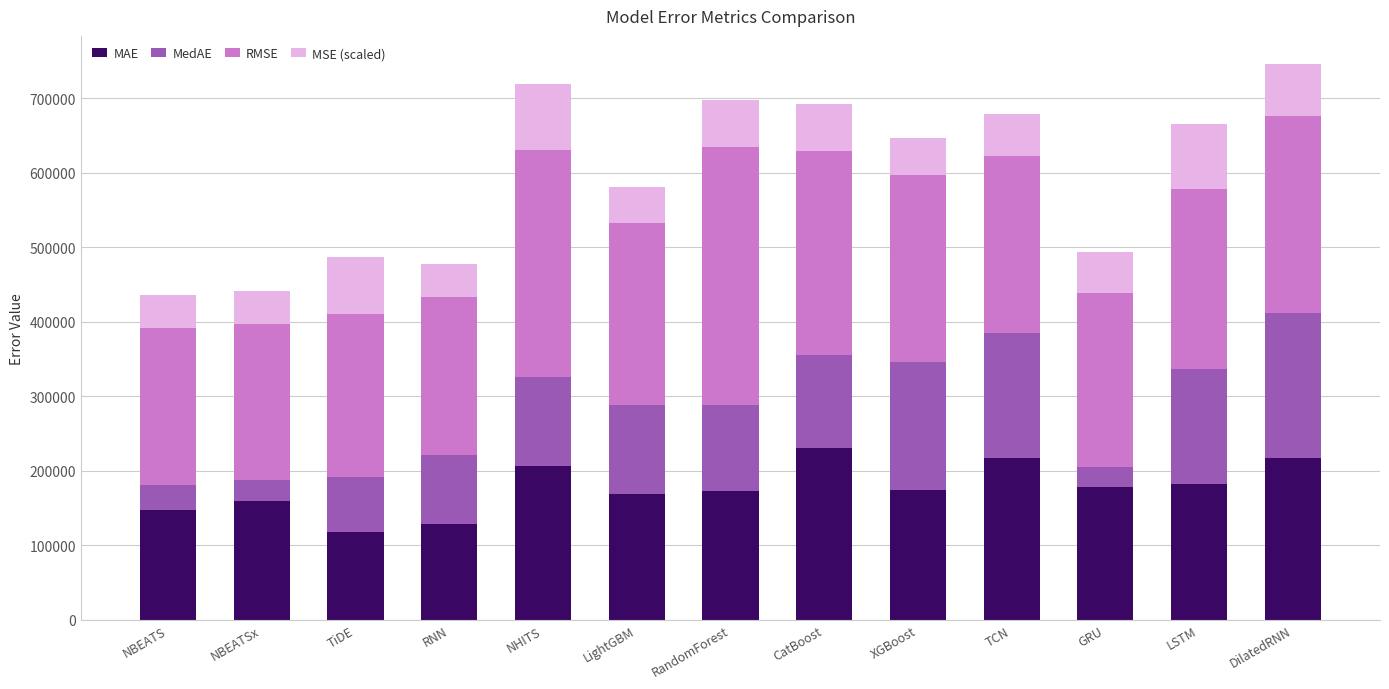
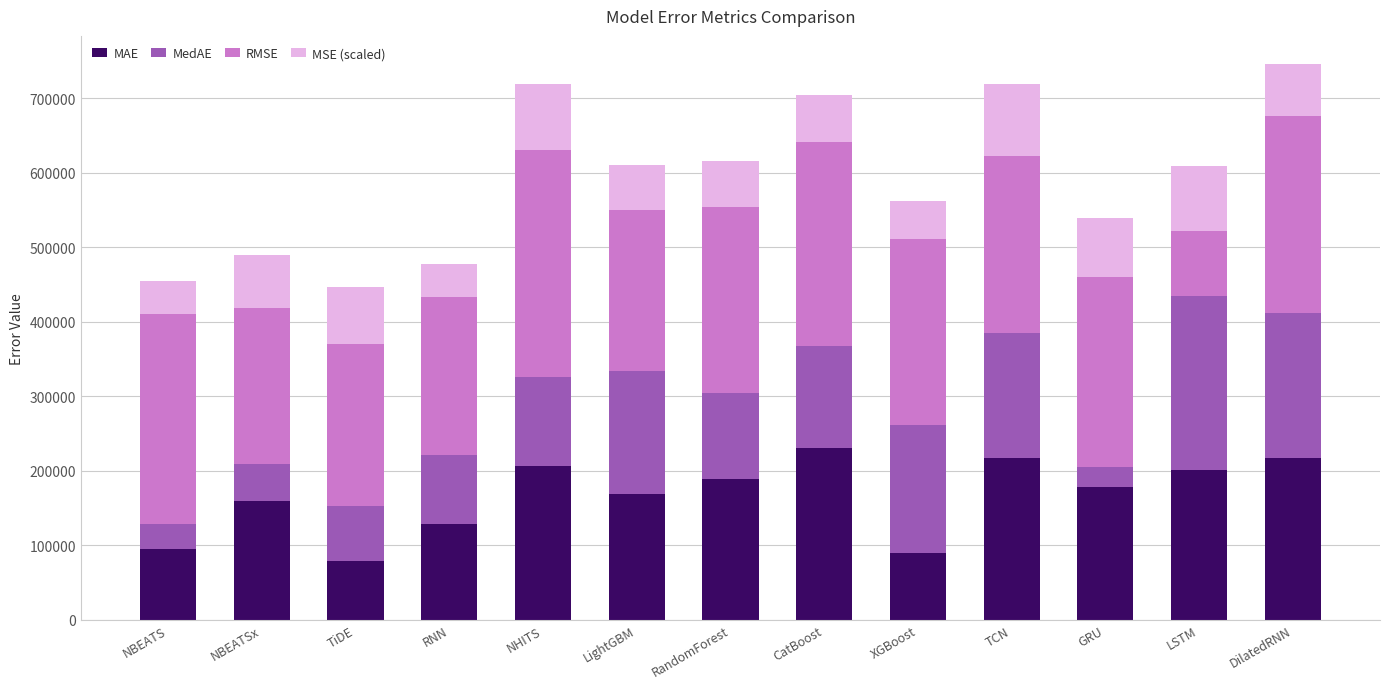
  {
    "MAE": {
-     "NBEATS": 150000,
+     "NBEATS": 90000,
      "NBEATSx": 160000,
-     "TiDE": 120000,
+     "TiDE": 80000,
      "RNN": 130000,
      "NHITS": 210000,
      "LightGBM": 170000,
-     "RandomForest": 170000,
+     "RandomForest": 190000,
      "CatBoost": 230000,
-     "XGBoost": 170000,
+     "XGBoost": 90000,
      "TCN": 220000,
      "GRU": 180000,
-     "LSTM": 180000,
+     "LSTM": 200000,
      "DilatedRNN": 220000
    },
    "MedAE": {
      "NBEATS": 30000,
-     "NBEATSx": 30000,
+     "NBEATSx": 50000,
      "TiDE": 70000,
      "RNN": 90000,
      "NHITS": 120000,
-     "LightGBM": 120000,
+     "LightGBM": 170000,
      "RandomForest": 120000,
-     "CatBoost": 120000,
+     "CatBoost": 140000,
      "XGBoost": 170000,
      "TCN": 170000,
      "GRU": 30000,
-     "LSTM": 150000,
+     "LSTM": 230000,
      "DilatedRNN": 200000
    },
    "RMSE": {
-     "NBEATS": 210000,
+     "NBEATS": 280000,
      "NBEATSx": 210000,
      "TiDE": 220000,
      "RNN": 210000,
      "NHITS": 310000,
-     "LightGBM": 240000,
-     "RandomForest": 350000,
+     "LightGBM": 220000,
+     "RandomForest": 250000,
      "CatBoost": 270000,
      "XGBoost": 250000,
      "TCN": 240000,
-     "GRU": 230000,
-     "LSTM": 240000,
+     "GRU": 260000,
+     "LSTM": 90000,
      "DilatedRNN": 260000
    },
    "MSE (scaled)": {
      "NBEATS": 40000,
-     "NBEATSx": 40000,
+     "NBEATSx": 70000,
      "TiDE": 80000,
      "RNN": 40000,
      "NHITS": 90000,
-     "LightGBM": 50000,
+     "LightGBM": 60000,
      "RandomForest": 60000,
      "CatBoost": 60000,
      "XGBoost": 50000,
-     "TCN": 60000,
-     "GRU": 50000,
+     "TCN": 100000,
+     "GRU": 80000,
      "LSTM": 90000,
      "DilatedRNN": 70000
    }
  }
